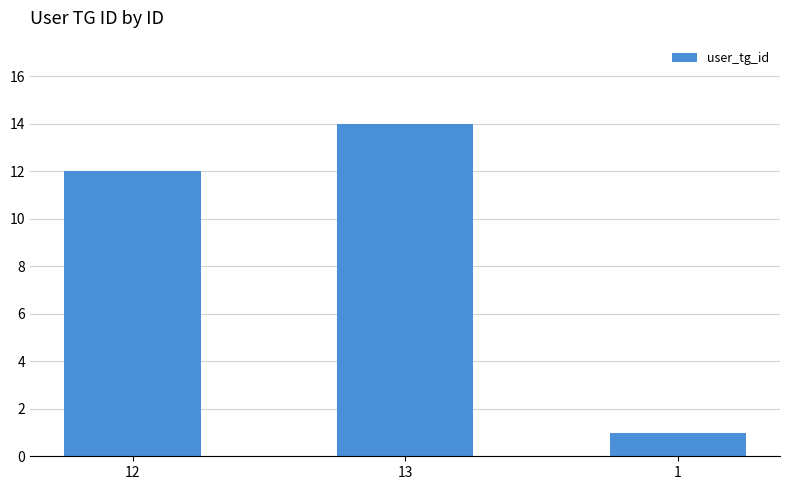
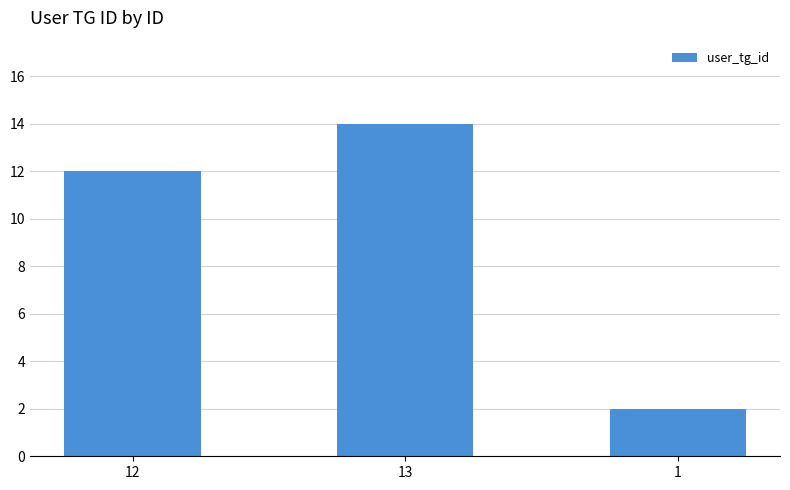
  {
    "12": 12,
    "13": 14,
-   "1": 1
+   "1": 2
  }
